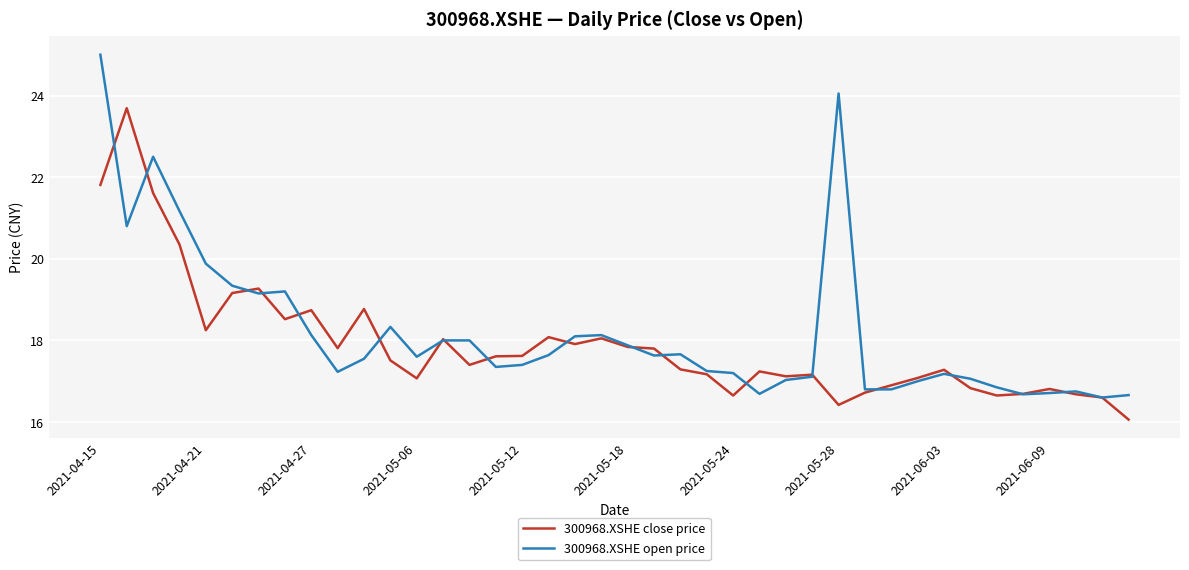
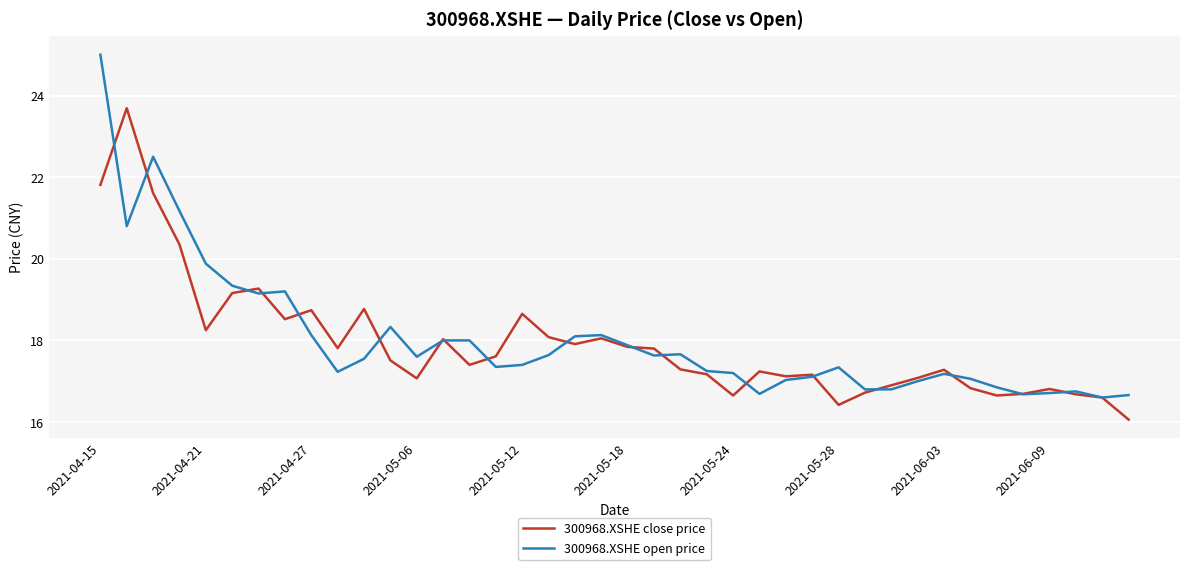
  {
    "300968.XSHE close price": {
      "2021-04-15": 21.8,
      "2021-04-21": 18.3,
      "2021-04-27": 18.7,
      "2021-05-06": 17.1,
-     "2021-05-12": 17.6,
+     "2021-05-12": 18.7,
      "2021-05-24": 16.7,
      "2021-05-28": 16.4,
      "2021-06-03": 17.3,
      "2021-06-09": 16.8
    },
    "300968.XSHE open price": {
      "2021-04-15": 25.0,
      "2021-04-21": 19.9,
      "2021-04-27": 18.1,
      "2021-05-06": 17.6,
      "2021-05-12": 17.4,
      "2021-05-24": 17.2,
-     "2021-05-28": 24.1,
+     "2021-05-28": 17.3,
      "2021-06-03": 17.2,
      "2021-06-09": 16.7
    }
  }
